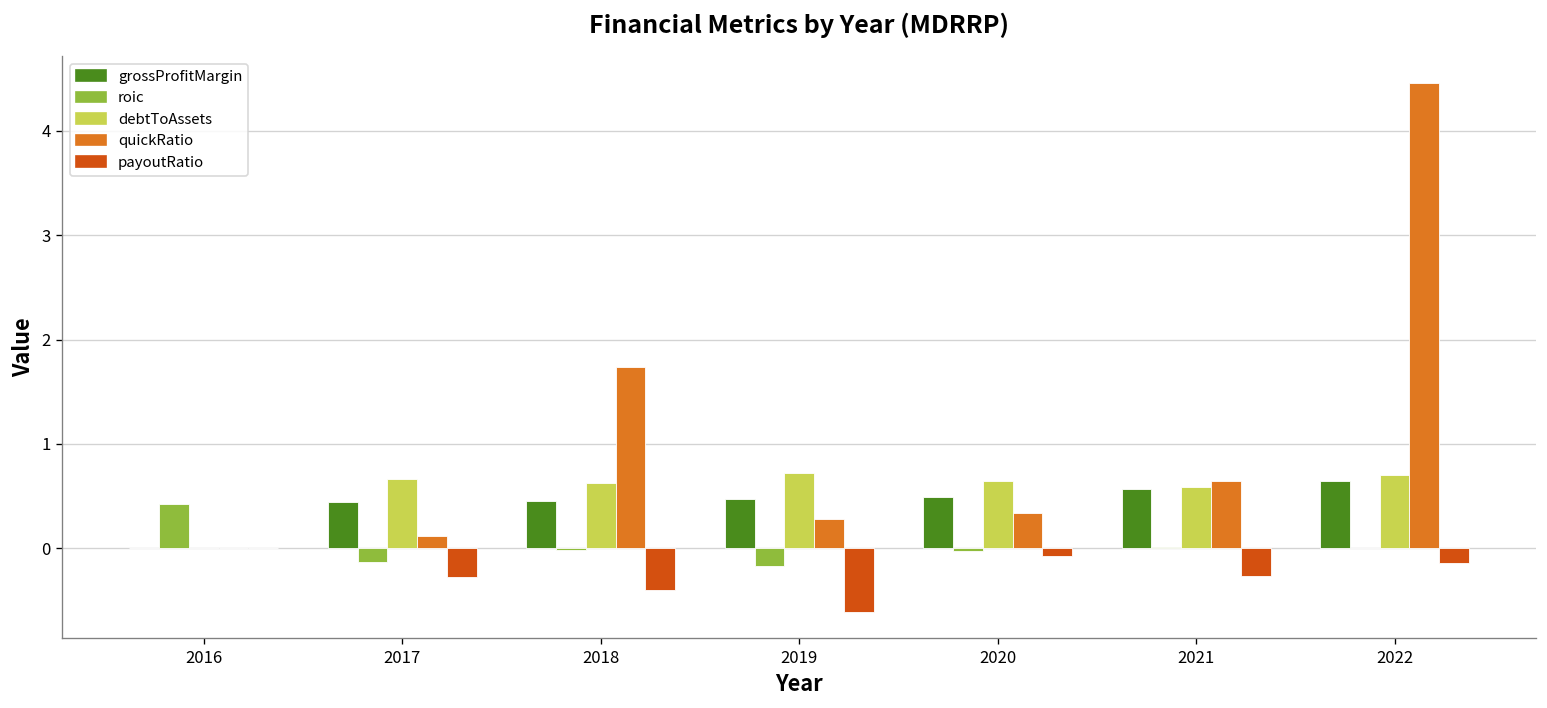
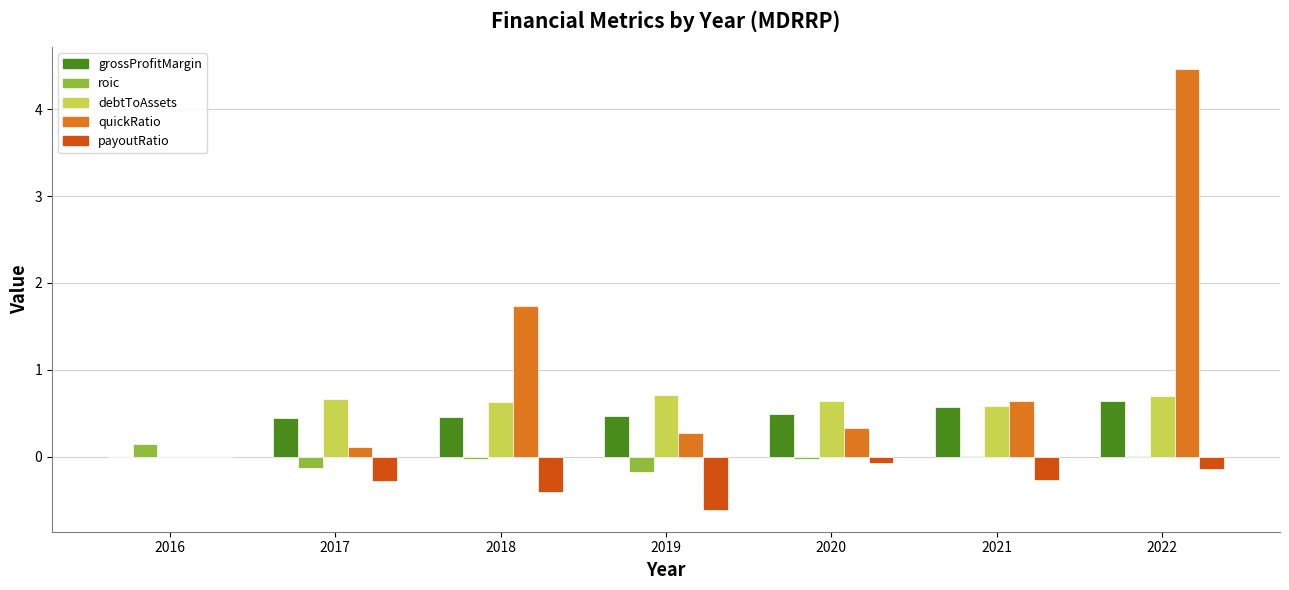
  {
    "grossProfitMargin": {
      "2016": 0.0,
      "2017": 0.4,
      "2018": 0.5,
      "2019": 0.5,
      "2020": 0.5,
      "2021": 0.6,
      "2022": 0.6
    },
    "roic": {
-     "2016": 0.4,
+     "2016": 0.2,
      "2017": -0.1,
      "2019": -0.2,
      "2020": 0.0
    },
    "debtToAssets": {
      "2016": 0.0,
      "2017": 0.7,
      "2018": 0.6,
      "2019": 0.7,
      "2020": 0.6,
      "2021": 0.6,
      "2022": 0.7
    }
  }
